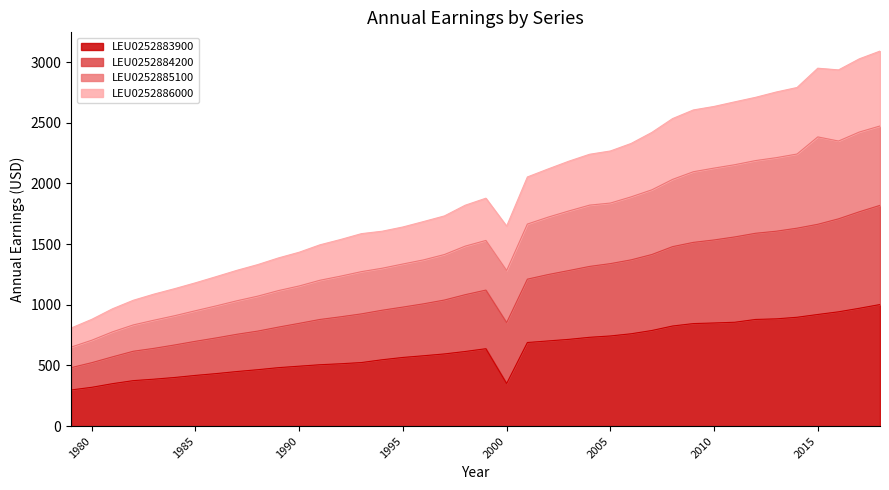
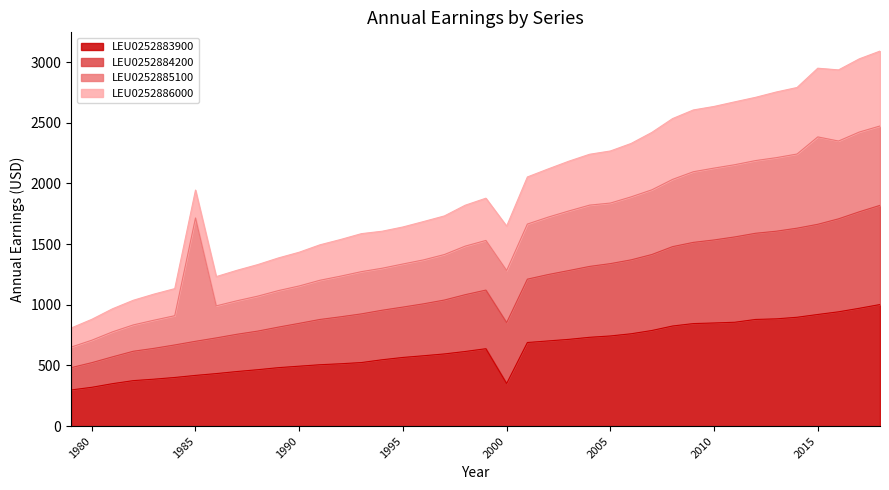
  {
    "LEU0252883900": {
      "1980": 320,
      "1985": 420,
      "1990": 490,
      "1995": 570,
      "2000": 350,
      "2005": 740,
      "2010": 850,
      "2015": 920
    },
    "LEU0252884200": {
      "1980": 200,
      "1985": 280,
      "1990": 350,
      "1995": 420,
      "2000": 500,
      "2005": 600,
      "2010": 680,
      "2015": 740
    },
    "LEU0252885100": {
      "1980": 190,
-     "1985": 250,
+     "1985": 1020,
      "1990": 310,
      "1995": 360,
      "2000": 430,
      "2005": 500,
      "2010": 590,
      "2015": 720
    },
    "LEU0252886000": {
      "1980": 170,
      "1985": 230,
      "1990": 280,
      "1995": 310,
      "2000": 370,
      "2005": 430,
      "2010": 510,
      "2015": 570
    }
  }
